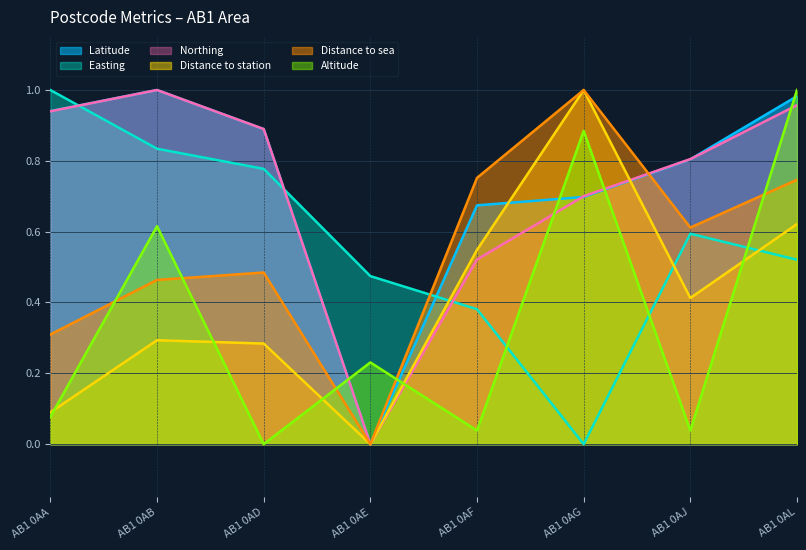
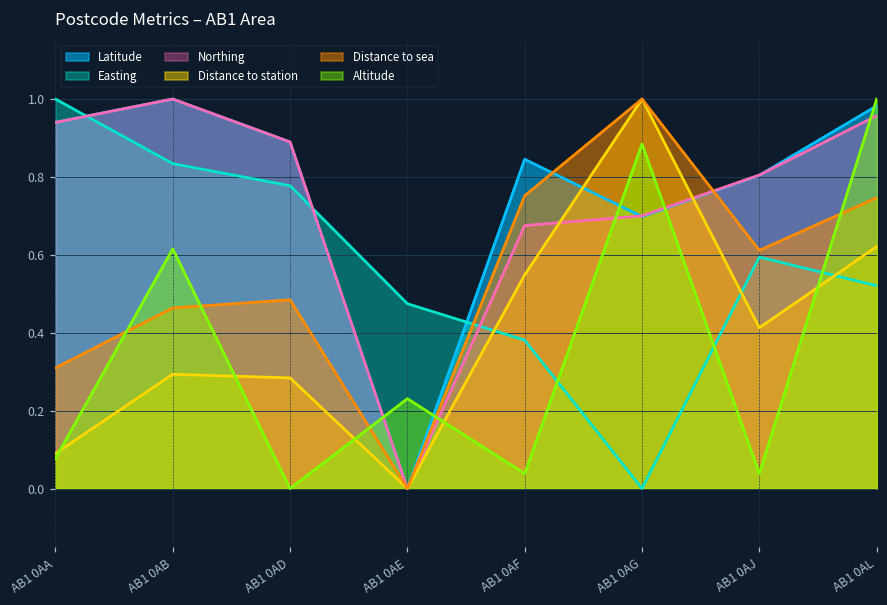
  {
    "Latitude": {
-     "AB1 0AF": 0.67,
+     "AB1 0AF": 0.85,
      "AB1 0AL": 0.98
    },
    "Easting": {
      "AB1 0AA": 1.00,
      "AB1 0AB": 0.83,
      "AB1 0AD": 0.78,
      "AB1 0AE": 0.47,
      "AB1 0AF": 0.38,
      "AB1 0AG": 0.00,
      "AB1 0AJ": 0.59,
      "AB1 0AL": 0.52
    },
    "Northing": {
-     "AB1 0AF": 0.52,
+     "AB1 0AF": 0.68,
      "AB1 0AL": 0.96
    },
    "Altitude": {
      "AB1 0AA": 0.08,
      "AB1 0AB": 0.62,
      "AB1 0AD": 0.00,
      "AB1 0AE": 0.23,
      "AB1 0AF": 0.04,
      "AB1 0AG": 0.88,
      "AB1 0AJ": 0.04,
      "AB1 0AL": 1.00
    }
  }
